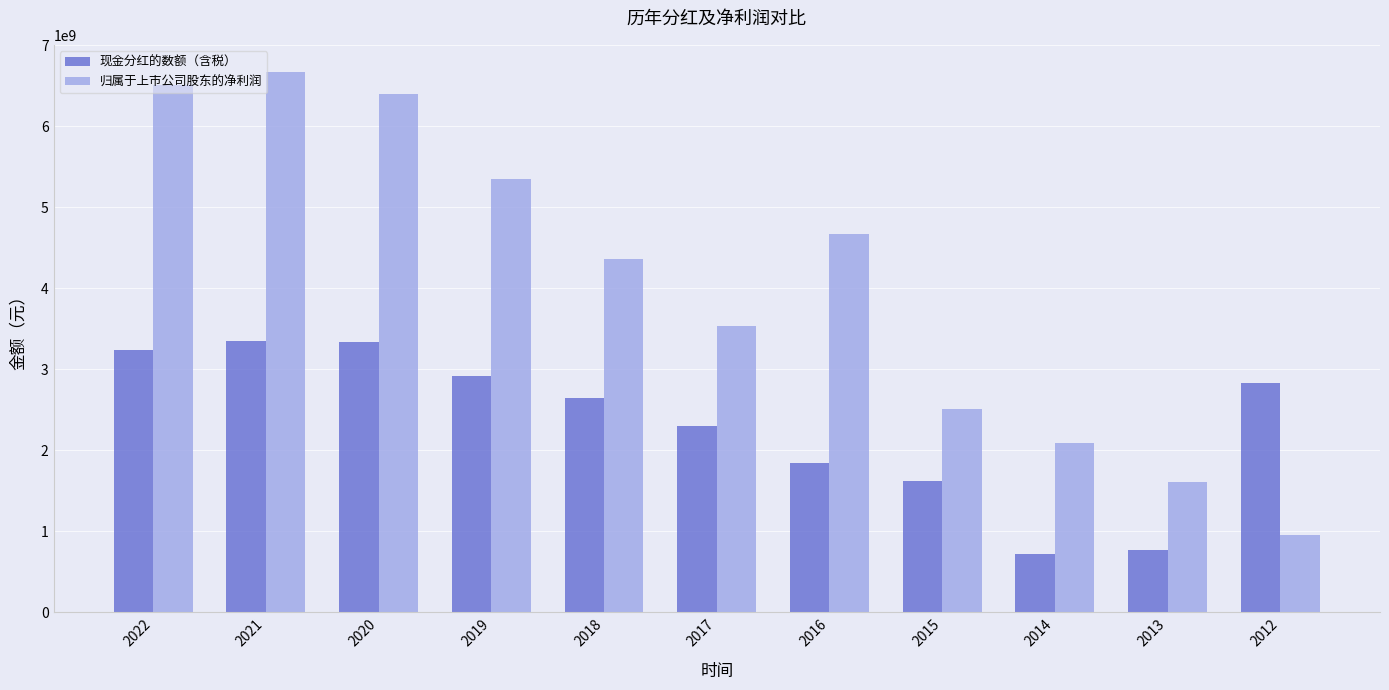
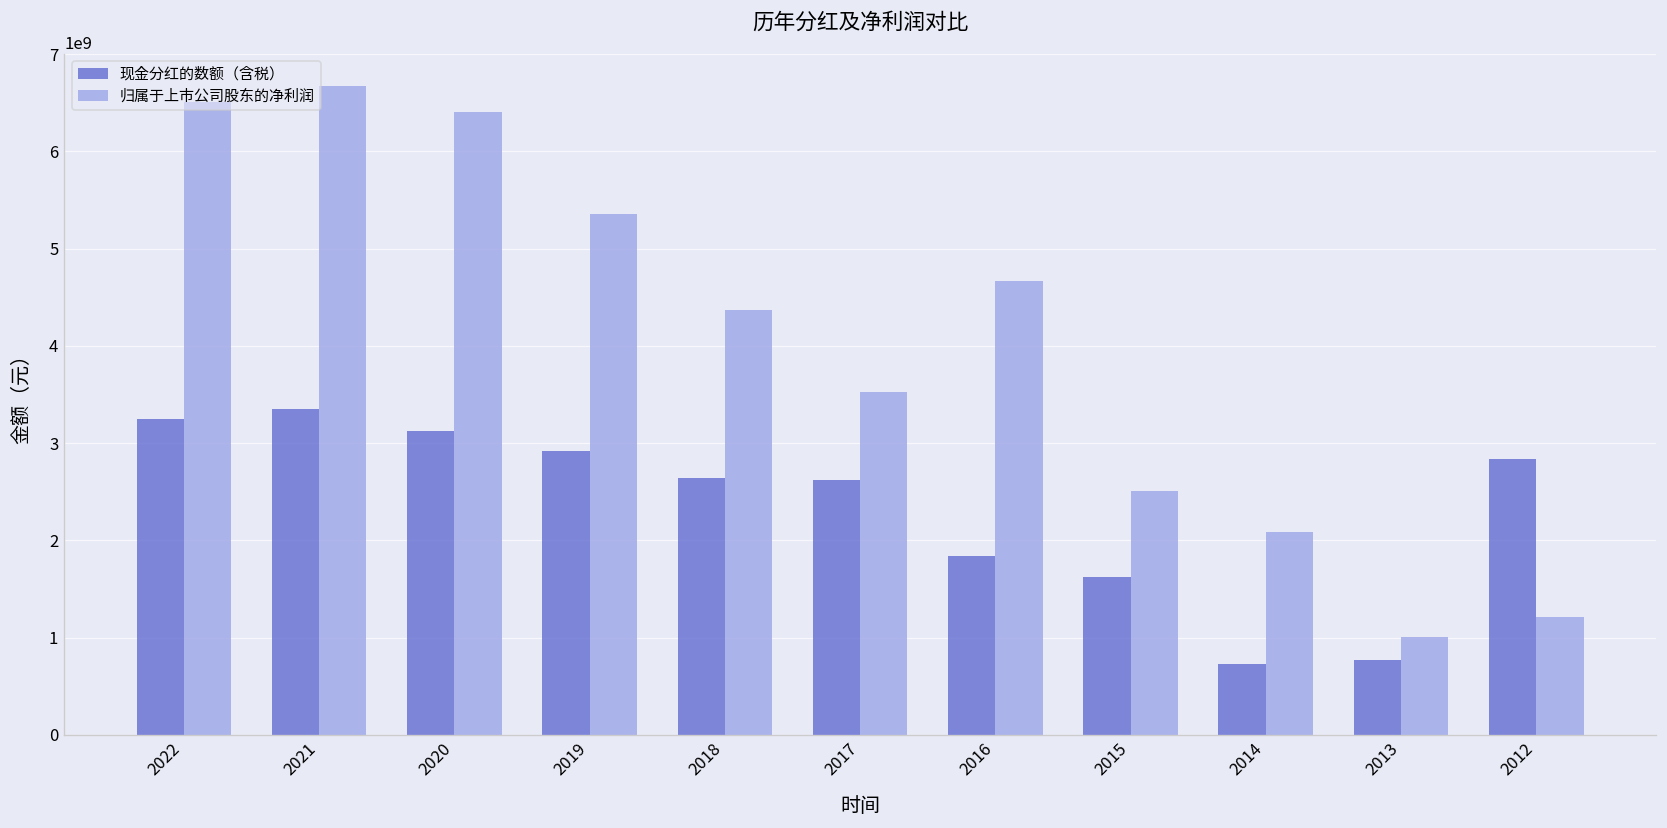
  {
    "现金分红的数额（含税）": {
      "2022": 3200000000,
      "2021": 3400000000,
-     "2020": 3300000000,
+     "2020": 3100000000,
      "2019": 2900000000,
      "2018": 2600000000,
-     "2017": 2300000000,
+     "2017": 2600000000,
      "2016": 1800000000,
      "2015": 1600000000,
      "2014": 700000000,
      "2013": 800000000,
      "2012": 2800000000
    },
    "归属于上市公司股东的净利润": {
      "2021": 6700000000,
      "2020": 6400000000,
      "2019": 5400000000,
      "2018": 4400000000,
      "2017": 3500000000,
      "2016": 4700000000,
      "2015": 2500000000,
      "2014": 2100000000,
-     "2013": 1600000000,
-     "2012": 1000000000
+     "2013": 1000000000,
+     "2012": 1200000000
    }
  }
